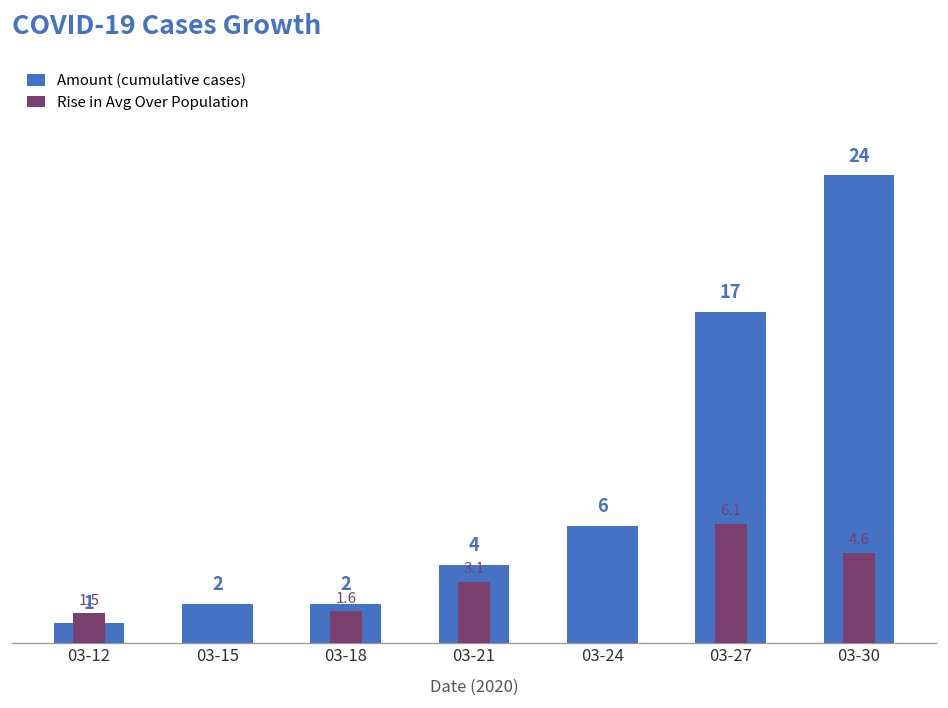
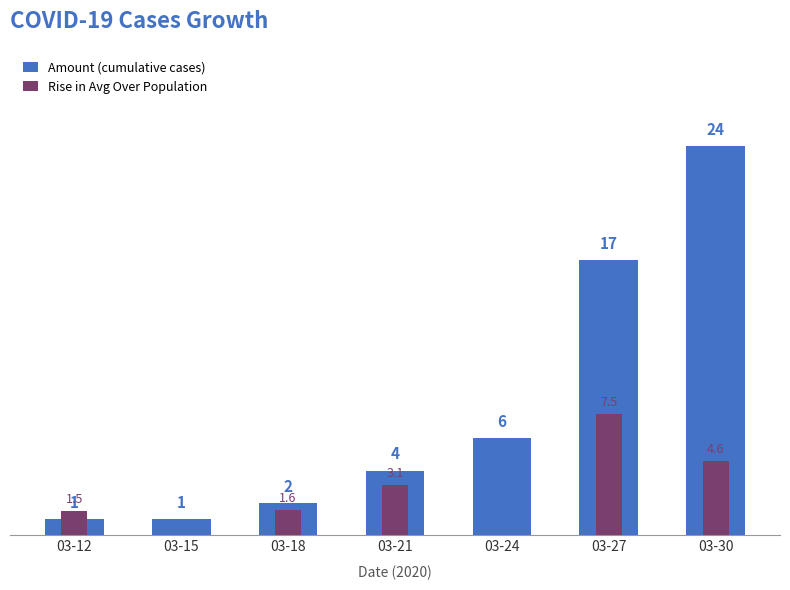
  {
    "Amount (cumulative cases)": {
-     "03-15": 2,
+     "03-15": 1,
      "03-21": 4,
      "03-24": 6,
      "03-27": 17,
      "03-30": 24
    },
    "Rise in Avg Over Population": {
-     "03-27": 6.1
+     "03-27": 7.5
    }
  }
